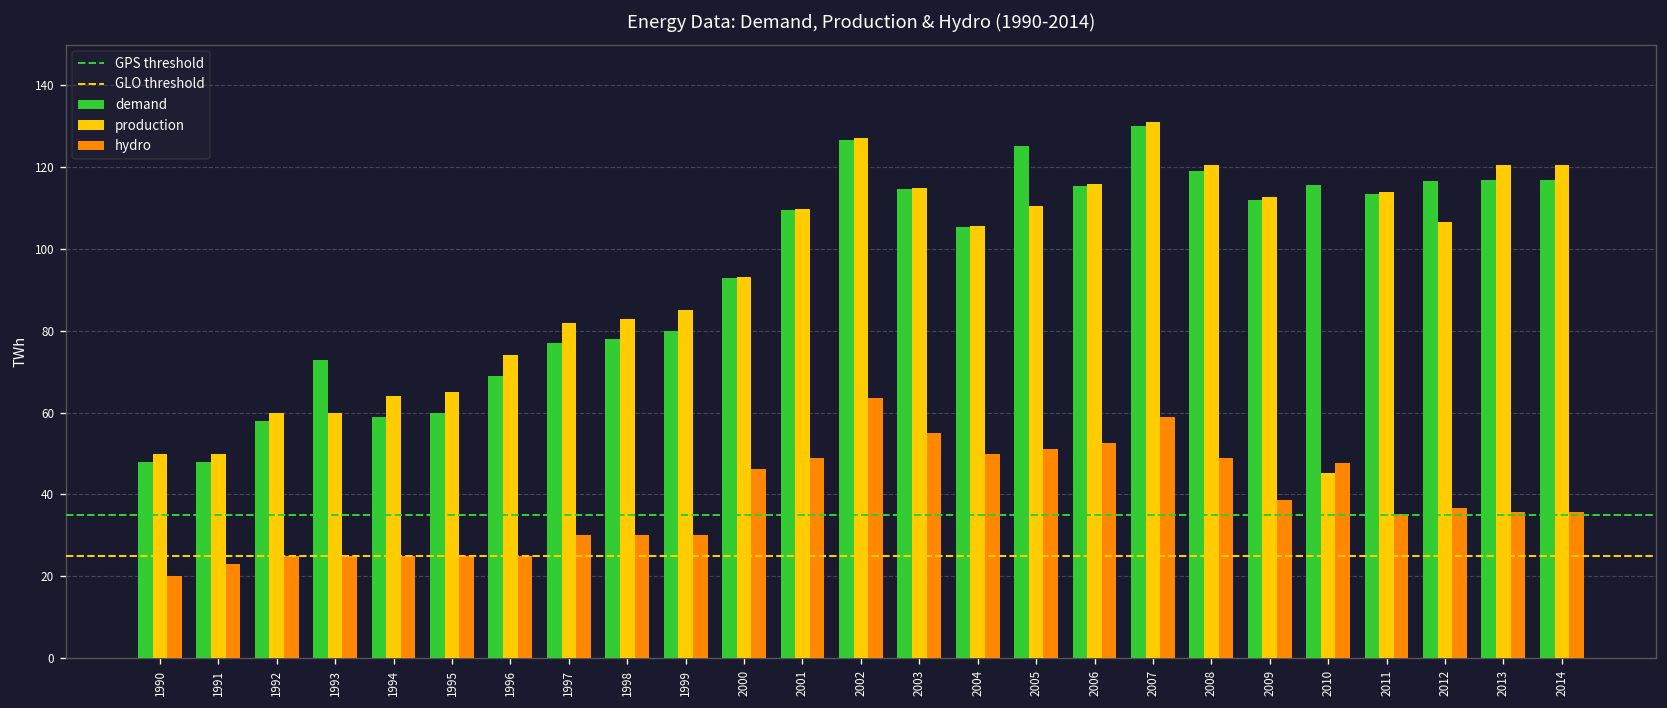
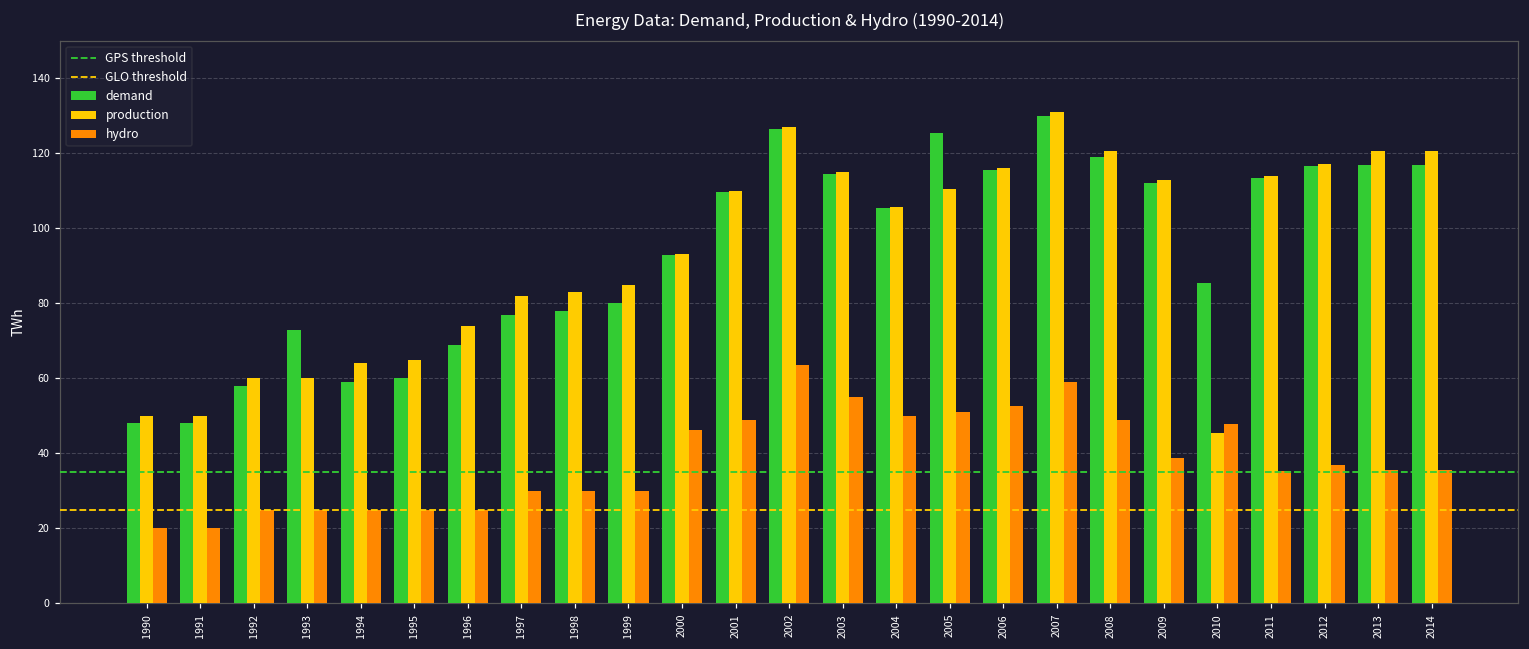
  {
    "demand": {
      "1990": 48,
      "1991": 48,
      "1992": 58,
      "1993": 73,
      "1994": 59,
      "1995": 60,
      "1996": 69,
      "1997": 77,
      "1998": 78,
      "1999": 80,
      "2000": 93,
      "2001": 110,
      "2002": 127,
      "2003": 115,
      "2004": 105,
      "2005": 125,
      "2006": 116,
      "2007": 130,
      "2008": 119,
      "2009": 112,
-     "2010": 116,
+     "2010": 85,
      "2011": 114,
      "2012": 117,
      "2013": 117,
      "2014": 117
    },
    "production": {
      "1990": 50,
      "1991": 50,
      "1992": 60,
      "1993": 60,
      "1994": 64,
      "1995": 65,
      "1996": 74,
      "1997": 82,
      "1998": 83,
      "1999": 85,
      "2000": 93,
      "2001": 110,
      "2002": 127,
      "2003": 115,
      "2004": 106,
      "2005": 111,
      "2006": 116,
      "2007": 131,
      "2008": 121,
      "2009": 113,
      "2010": 45,
      "2011": 114,
-     "2012": 107,
+     "2012": 117,
      "2013": 121,
      "2014": 121
    },
    "hydro": {
      "1990": 20,
-     "1991": 23,
+     "1991": 20,
      "1992": 25,
      "1993": 25,
      "1994": 25,
      "1995": 25,
      "1996": 25,
      "1997": 30,
      "1998": 30,
      "1999": 30,
      "2000": 46,
      "2001": 49,
      "2002": 64,
      "2003": 55,
      "2004": 50,
      "2005": 51,
      "2006": 53,
      "2007": 59,
      "2008": 49,
      "2009": 39,
      "2010": 48,
      "2011": 35,
      "2012": 37,
      "2013": 36,
      "2014": 36
    }
  }
